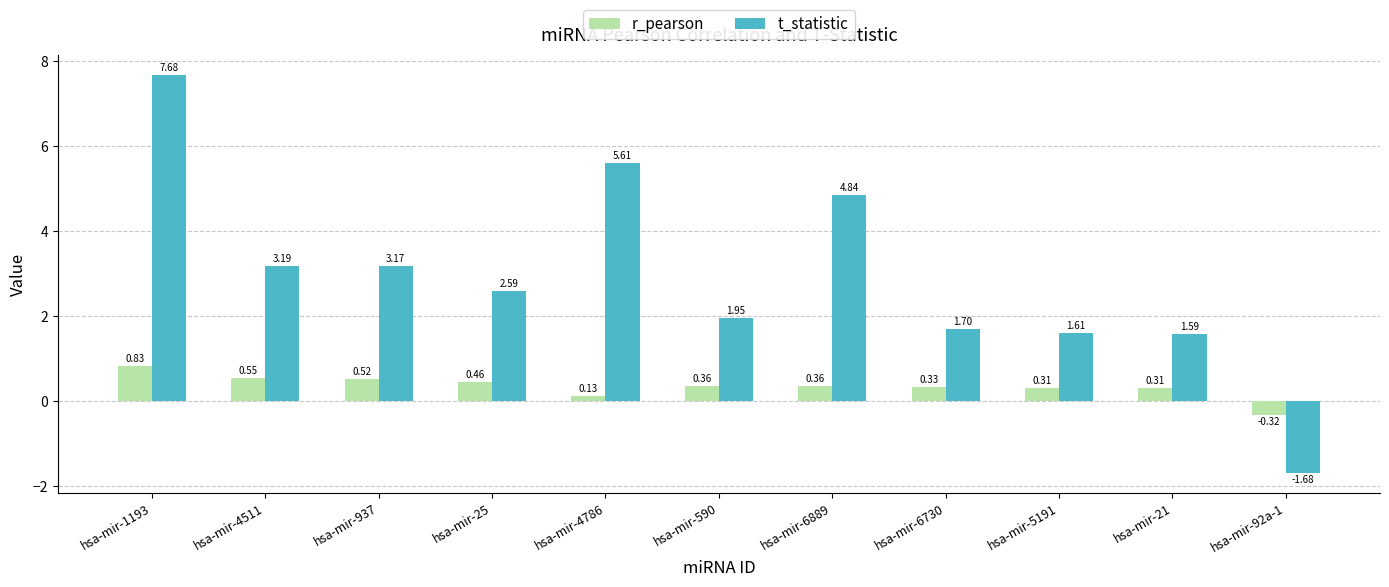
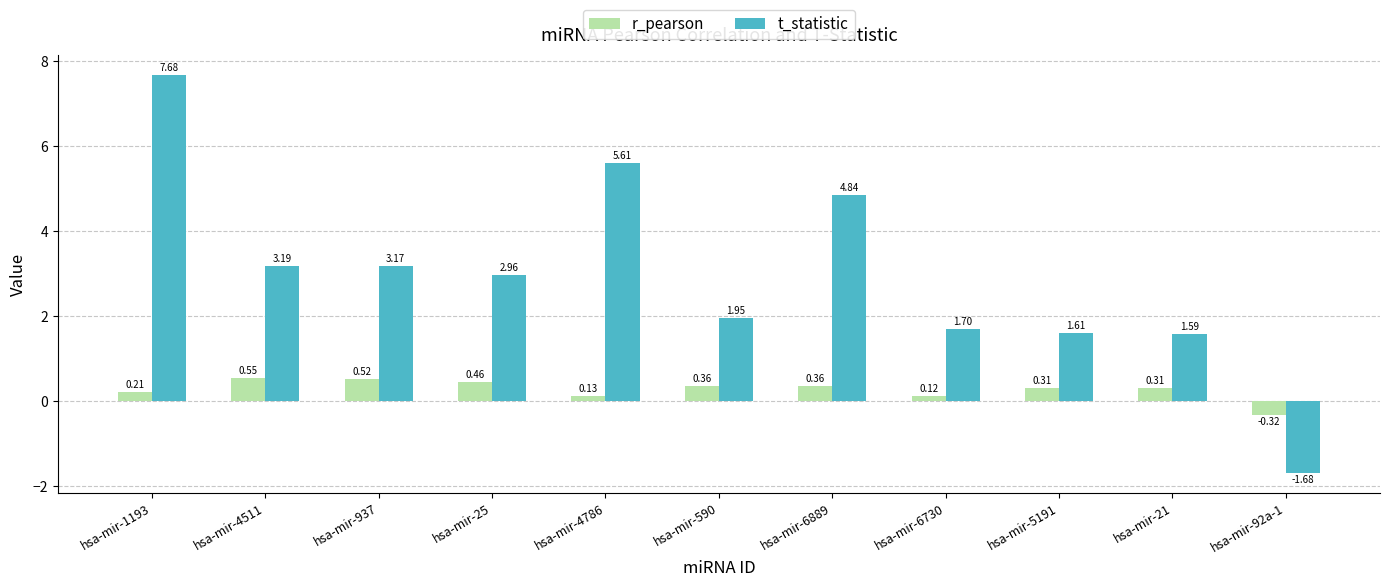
  {
    "r_pearson": {
-     "hsa-mir-1193": 0.83,
+     "hsa-mir-1193": 0.21,
      "hsa-mir-4511": 0.55,
      "hsa-mir-937": 0.52,
      "hsa-mir-25": 0.46,
      "hsa-mir-4786": 0.13,
      "hsa-mir-590": 0.36,
      "hsa-mir-6889": 0.36,
-     "hsa-mir-6730": 0.33,
+     "hsa-mir-6730": 0.12,
      "hsa-mir-5191": 0.31,
      "hsa-mir-21": 0.31,
      "hsa-mir-92a-1": -0.32
    },
    "t_statistic": {
      "hsa-mir-1193": 7.68,
      "hsa-mir-4511": 3.19,
      "hsa-mir-937": 3.17,
-     "hsa-mir-25": 2.59,
+     "hsa-mir-25": 2.96,
      "hsa-mir-4786": 5.61,
      "hsa-mir-590": 1.95,
      "hsa-mir-6889": 4.84,
      "hsa-mir-6730": 1.70,
      "hsa-mir-5191": 1.61,
      "hsa-mir-21": 1.59,
      "hsa-mir-92a-1": -1.68
    }
  }
